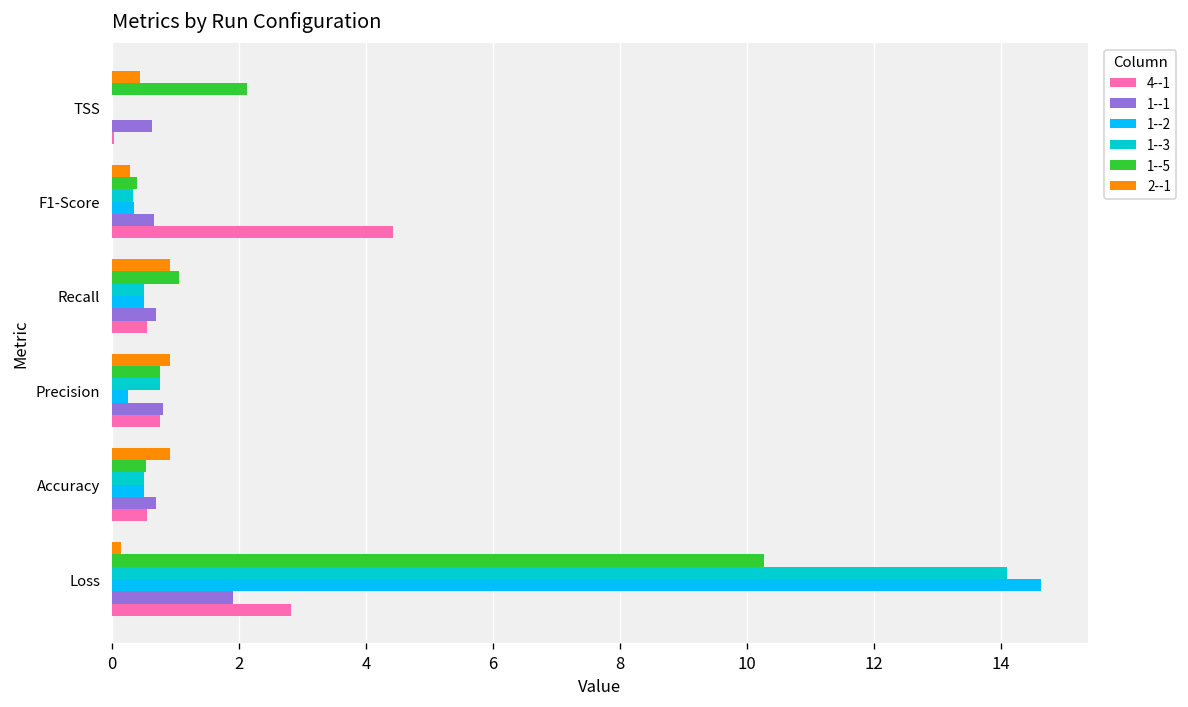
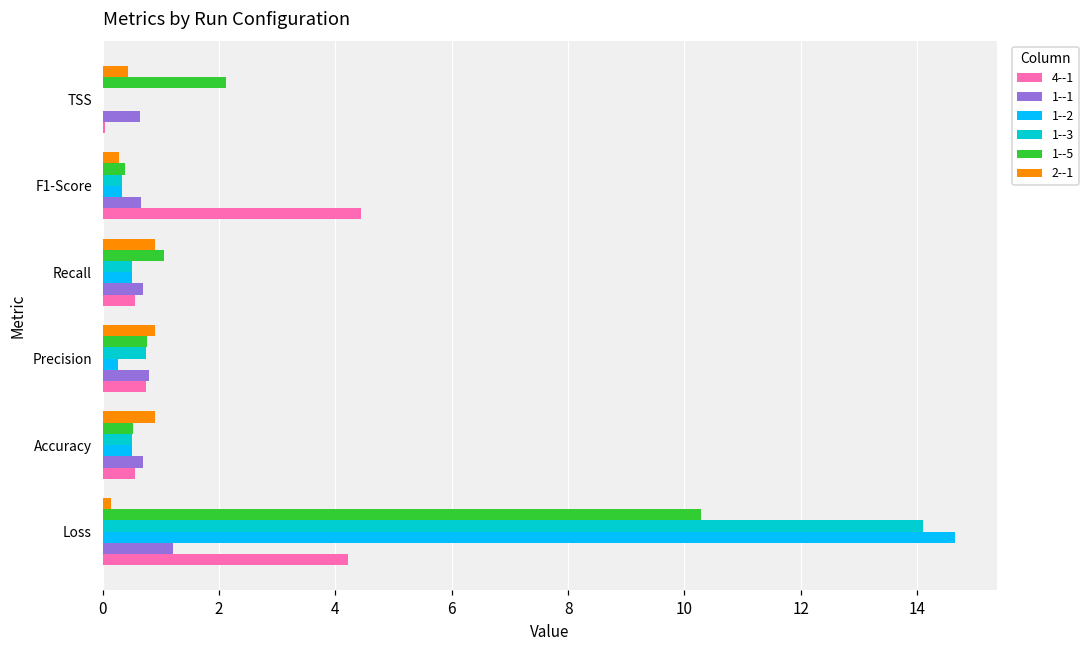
  {
    "4--1": {
      "F1-Score": 4.4,
      "Recall": 0.6,
      "Precision": 0.7,
      "Accuracy": 0.6,
-     "Loss": 2.8
+     "Loss": 4.2
    },
    "1--1": {
      "TSS": 0.6,
      "F1-Score": 0.7,
      "Recall": 0.7,
      "Precision": 0.8,
      "Accuracy": 0.7,
-     "Loss": 1.9
+     "Loss": 1.2
    },
    "1--5": {
      "TSS": 2.1,
      "F1-Score": 0.4,
      "Recall": 1.1,
      "Precision": 0.8,
      "Accuracy": 0.5,
      "Loss": 10.3
    },
    "2--1": {
      "TSS": 0.4,
      "F1-Score": 0.3,
      "Recall": 0.9,
      "Precision": 0.9,
      "Accuracy": 0.9,
      "Loss": 0.1
    }
  }
